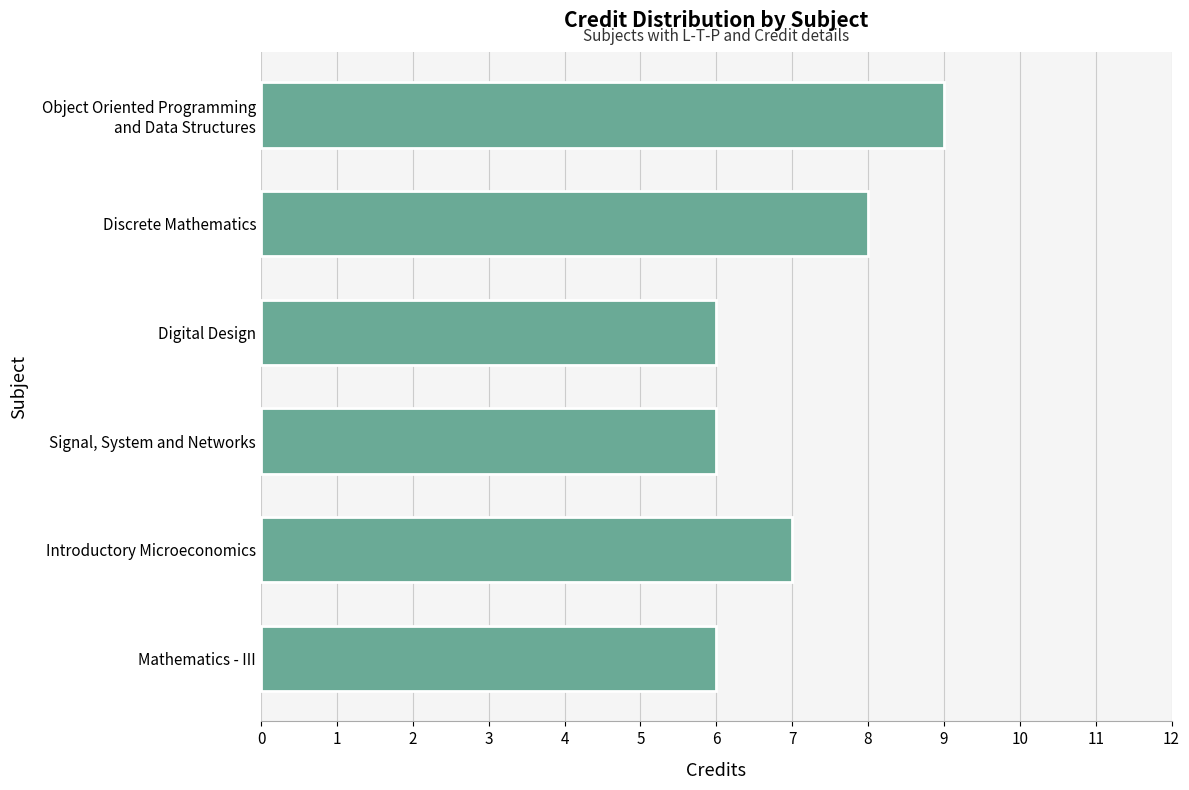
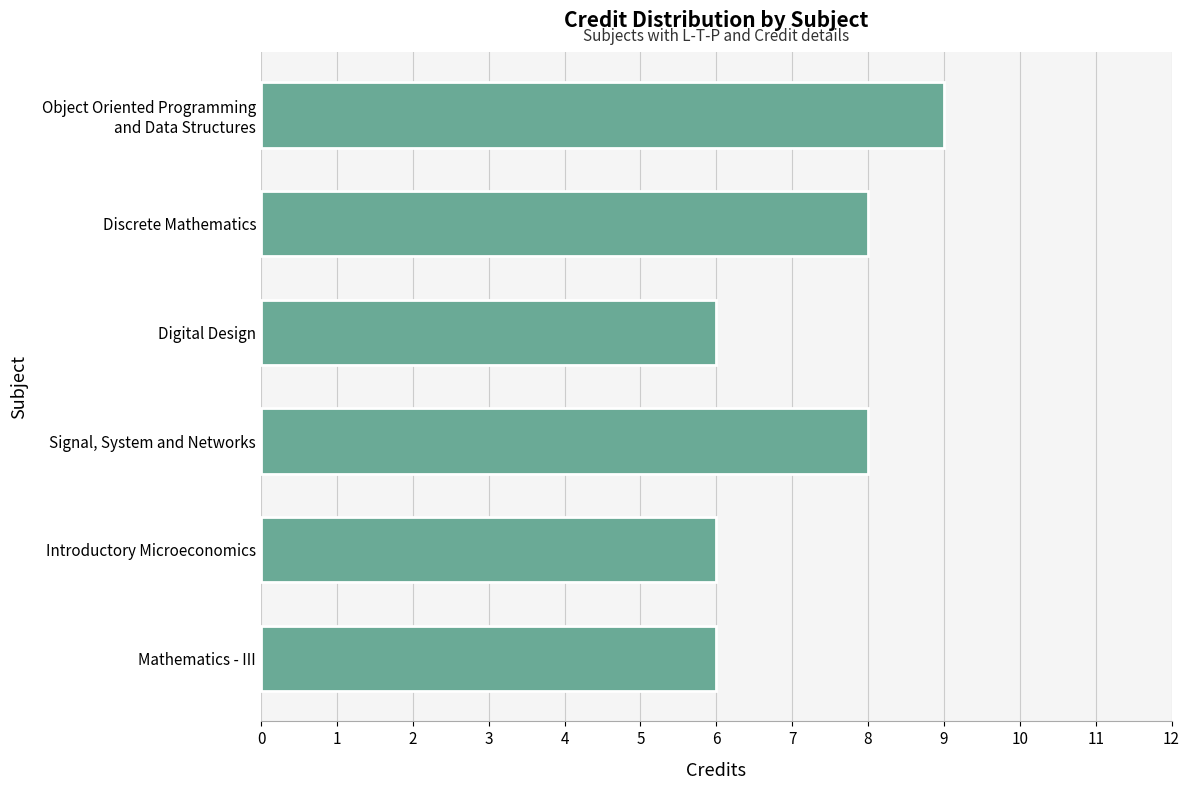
  {
    "Object Oriented Programming and Data Structures": 9,
    "Discrete Mathematics": 8,
    "Digital Design": 6,
-   "Signal, System and Networks": 6,
-   "Introductory Microeconomics": 7,
+   "Signal, System and Networks": 8,
+   "Introductory Microeconomics": 6,
    "Mathematics - III": 6
  }
